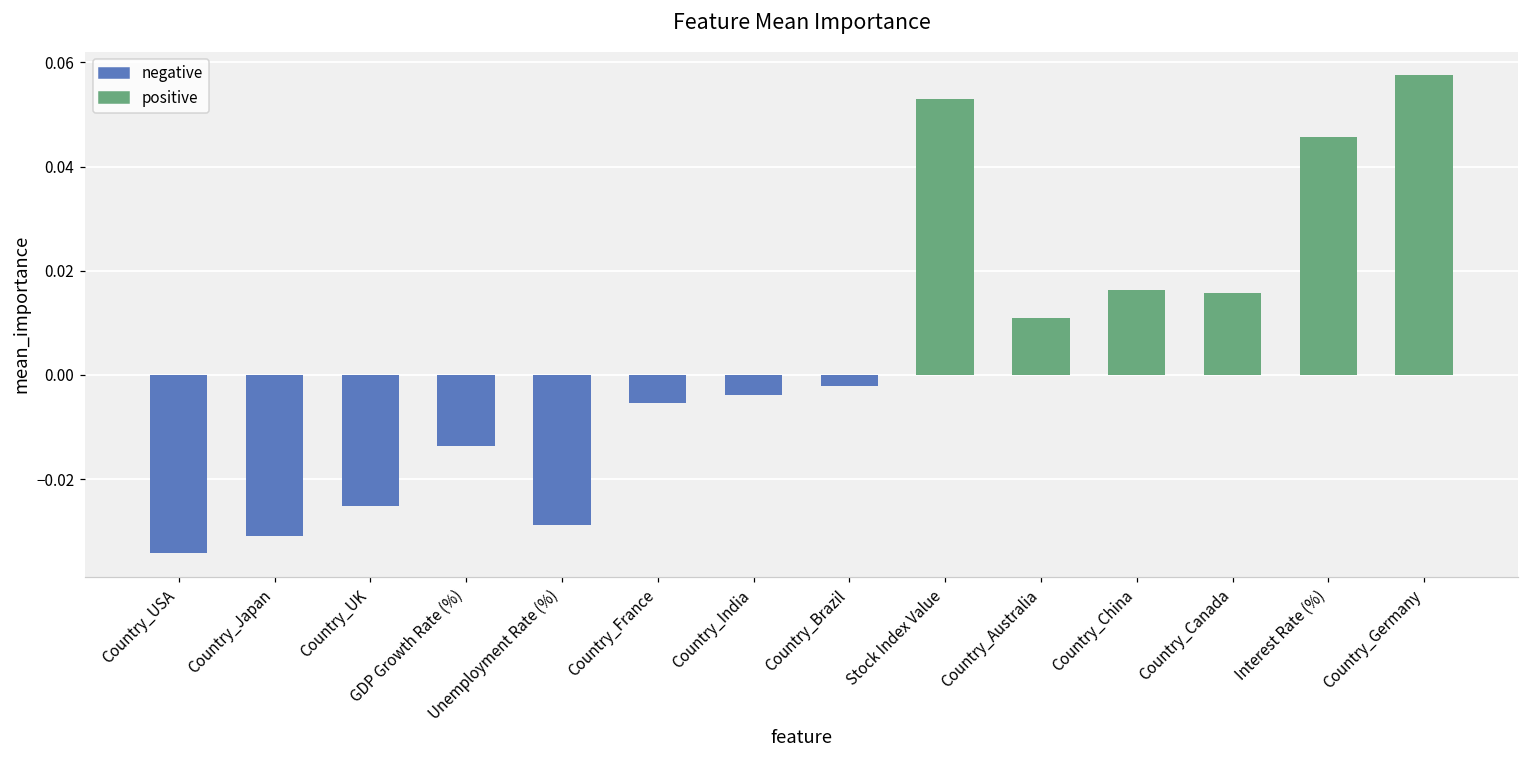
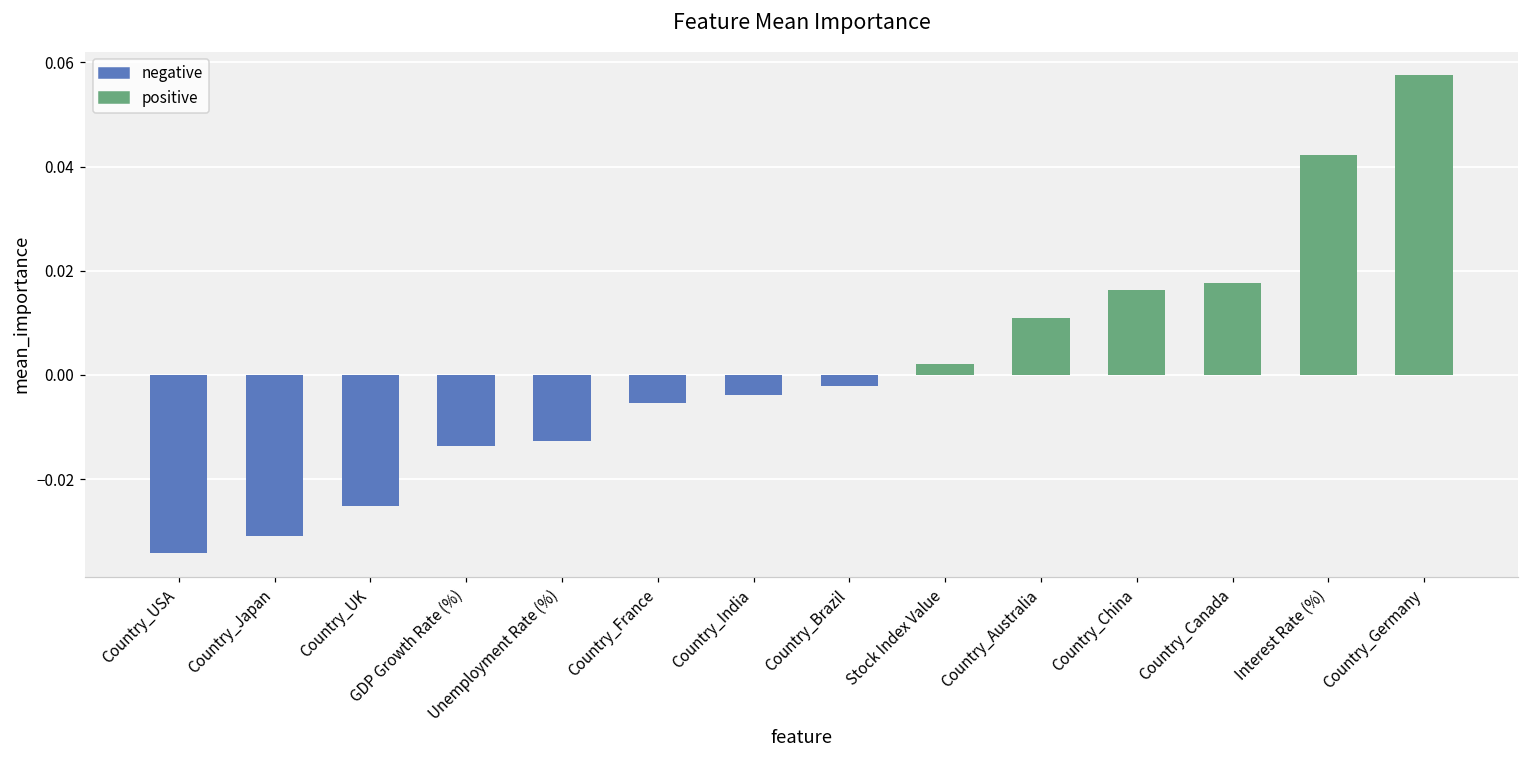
  {
    "Country_USA": -0.034,
    "Country_Japan": -0.031,
    "Country_UK": -0.025,
    "GDP Growth Rate (%)": -0.014,
-   "Unemployment Rate (%)": -0.029,
+   "Unemployment Rate (%)": -0.013,
    "Country_France": -0.005,
    "Country_India": -0.004,
    "Country_Brazil": -0.002,
-   "Stock Index Value": 0.053,
+   "Stock Index Value": 0.002,
    "Country_Australia": 0.011,
    "Country_China": 0.016,
-   "Country_Canada": 0.016,
-   "Interest Rate (%)": 0.046,
+   "Country_Canada": 0.018,
+   "Interest Rate (%)": 0.042,
    "Country_Germany": 0.058
  }
